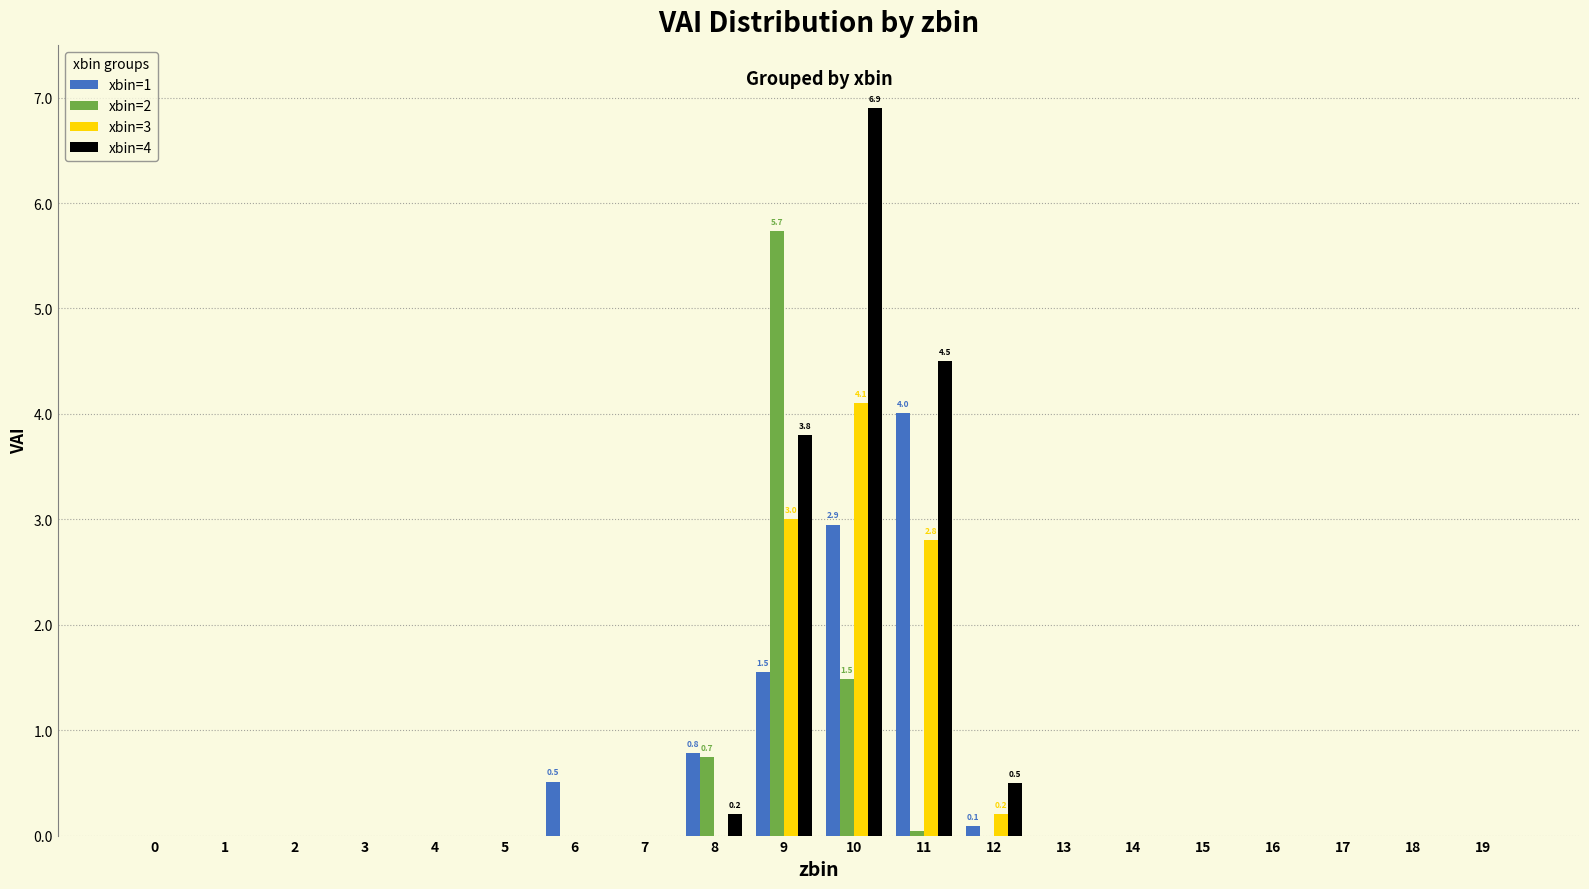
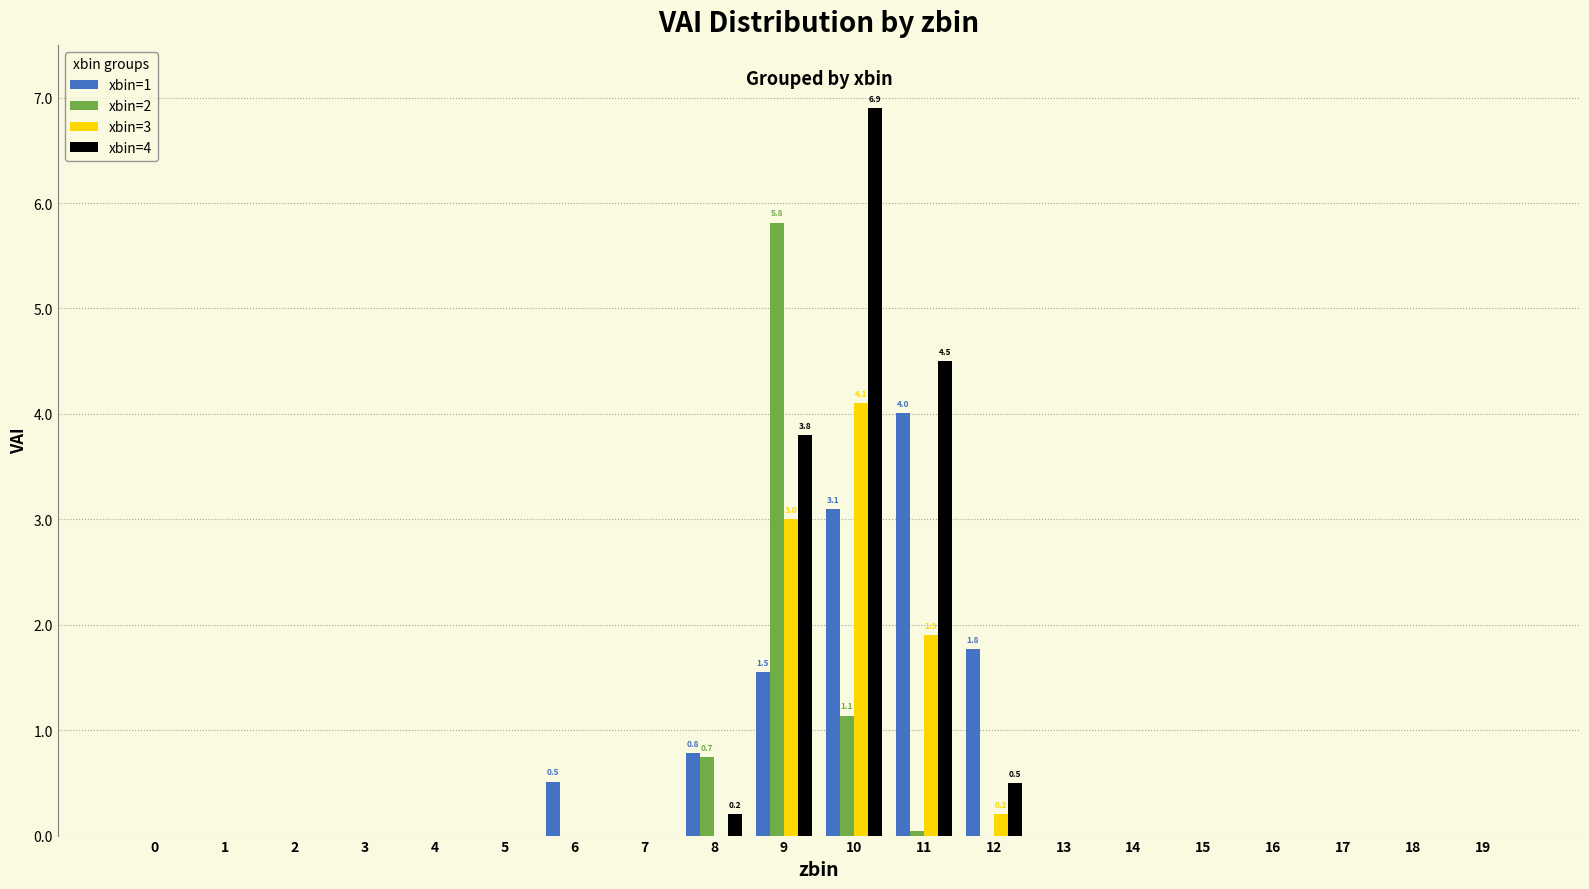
  {
    "xbin=1": {
      "6": 0.5,
      "8": 0.8,
      "9": 1.5,
-     "10": 2.9,
+     "10": 3.1,
      "11": 4.0,
-     "12": 0.1
+     "12": 1.8
    },
    "xbin=2": {
      "8": 0.7,
-     "9": 5.7,
-     "10": 1.5
+     "9": 5.8,
+     "10": 1.1
    },
    "xbin=3": {
      "9": 3.0,
      "10": 4.1,
-     "11": 2.8,
+     "11": 1.9,
      "12": 0.2
    },
    "xbin=4": {
      "8": 0.2,
      "9": 3.8,
      "10": 6.9,
      "11": 4.5,
      "12": 0.5
    }
  }
